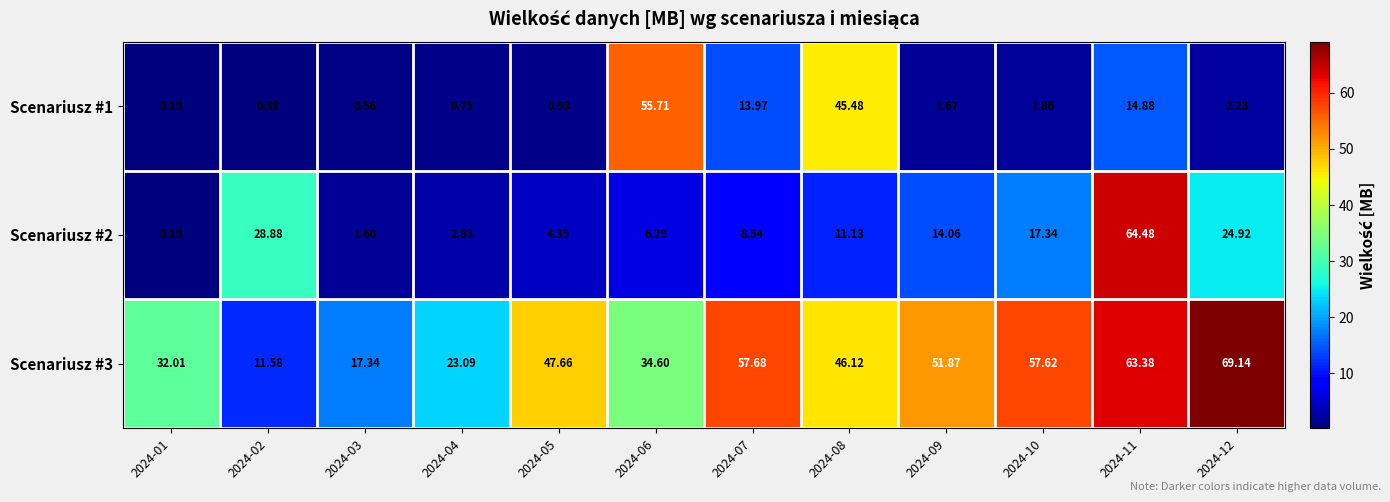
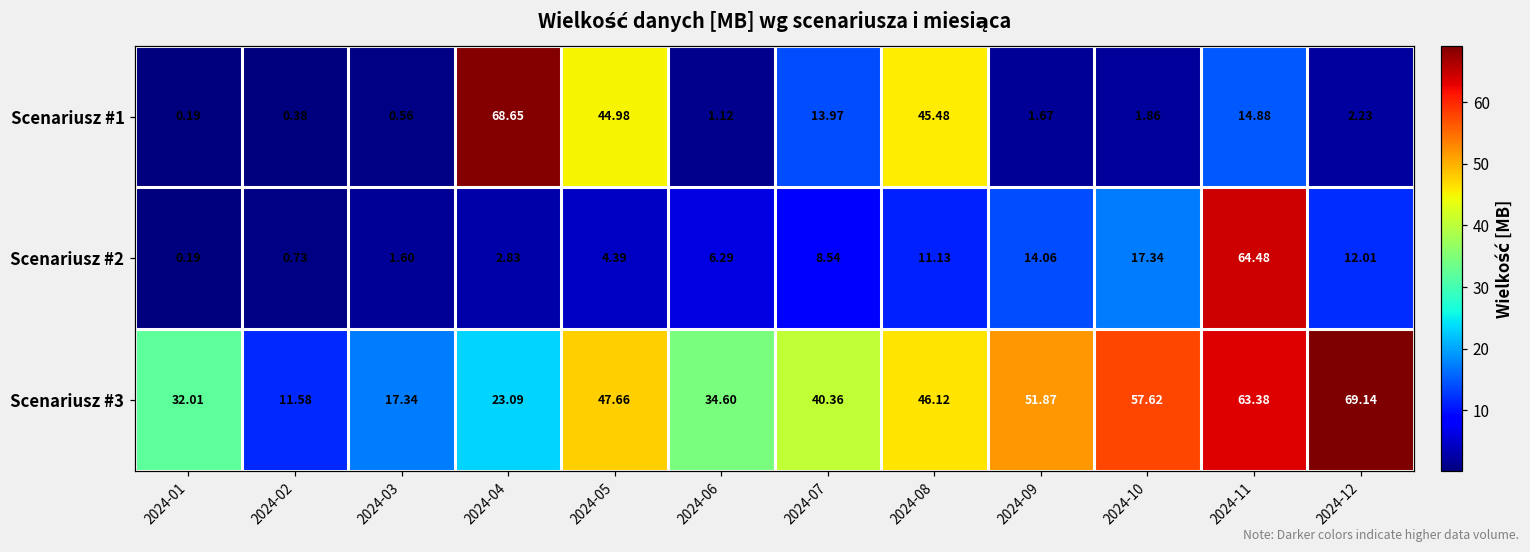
  {
    "Scenariusz #1": {
      "2024-01": 0.19,
      "2024-02": 0.38,
      "2024-03": 0.56,
-     "2024-04": 0.75,
-     "2024-05": 0.93,
-     "2024-06": 55.71,
+     "2024-04": 68.65,
+     "2024-05": 44.98,
+     "2024-06": 1.12,
      "2024-07": 13.97,
      "2024-08": 45.48,
      "2024-09": 1.67,
      "2024-10": 1.86,
      "2024-11": 14.88,
      "2024-12": 2.23
    },
    "Scenariusz #2": {
      "2024-01": 0.19,
-     "2024-02": 28.88,
+     "2024-02": 0.73,
      "2024-03": 1.60,
      "2024-04": 2.83,
      "2024-05": 4.39,
      "2024-06": 6.29,
      "2024-07": 8.54,
      "2024-08": 11.13,
      "2024-09": 14.06,
      "2024-10": 17.34,
      "2024-11": 64.48,
-     "2024-12": 24.92
+     "2024-12": 12.01
    },
    "Scenariusz #3": {
      "2024-01": 32.01,
      "2024-02": 11.58,
      "2024-03": 17.34,
      "2024-04": 23.09,
      "2024-05": 47.66,
      "2024-06": 34.60,
-     "2024-07": 57.68,
+     "2024-07": 40.36,
      "2024-08": 46.12,
      "2024-09": 51.87,
      "2024-10": 57.62,
      "2024-11": 63.38,
      "2024-12": 69.14
    }
  }
